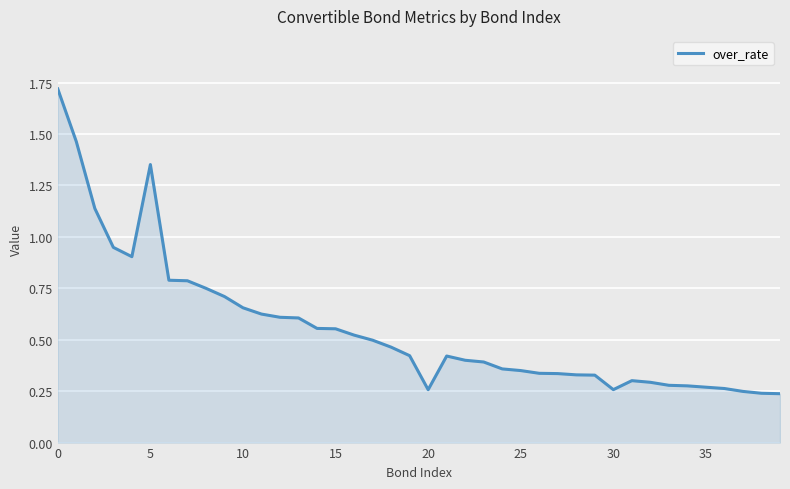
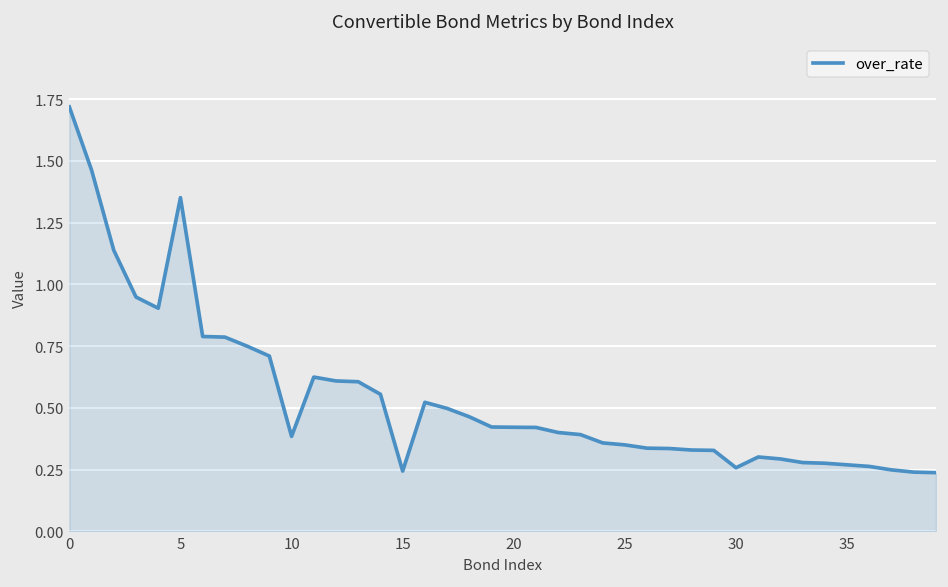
  {
    "0": 1.72,
    "5": 1.35,
-   "10": 0.66,
-   "15": 0.55,
-   "20": 0.26,
+   "10": 0.38,
+   "15": 0.24,
+   "20": 0.42,
    "25": 0.35,
    "30": 0.26,
    "35": 0.27
  }
